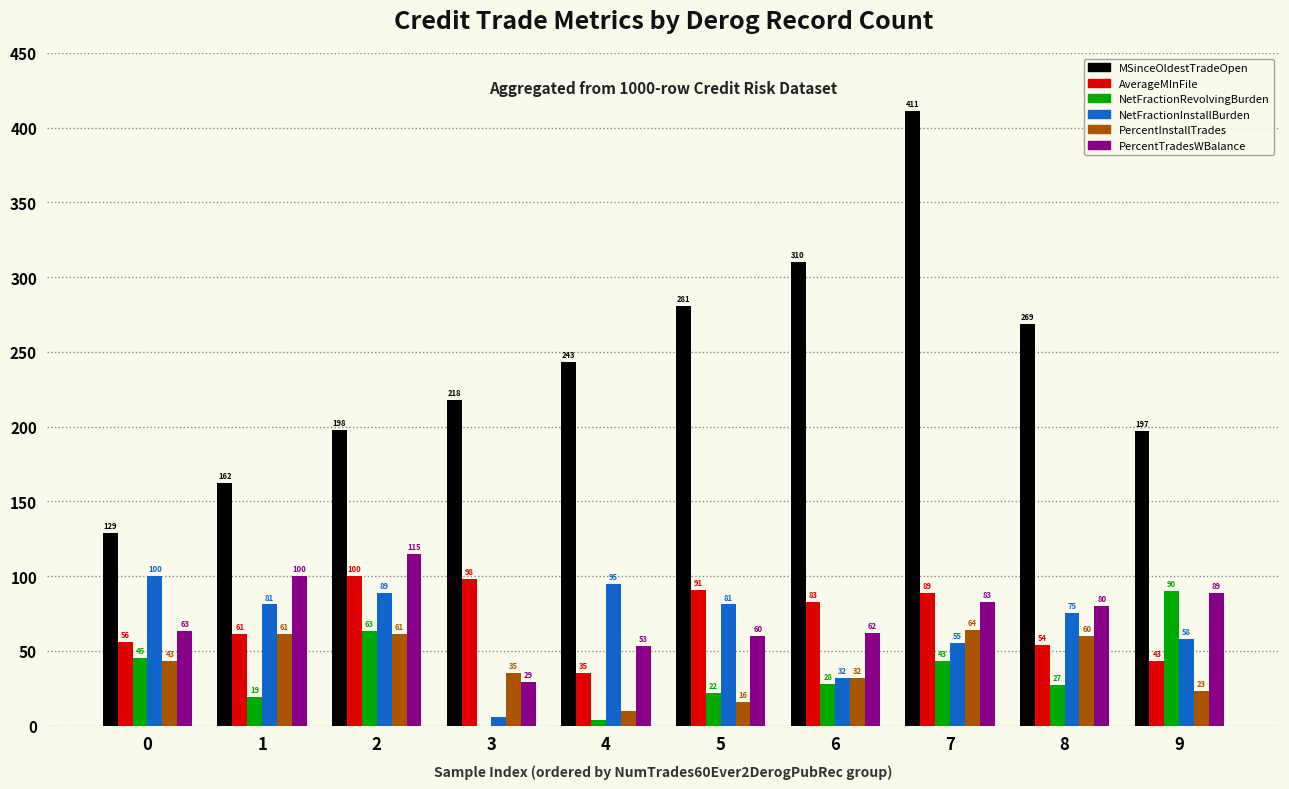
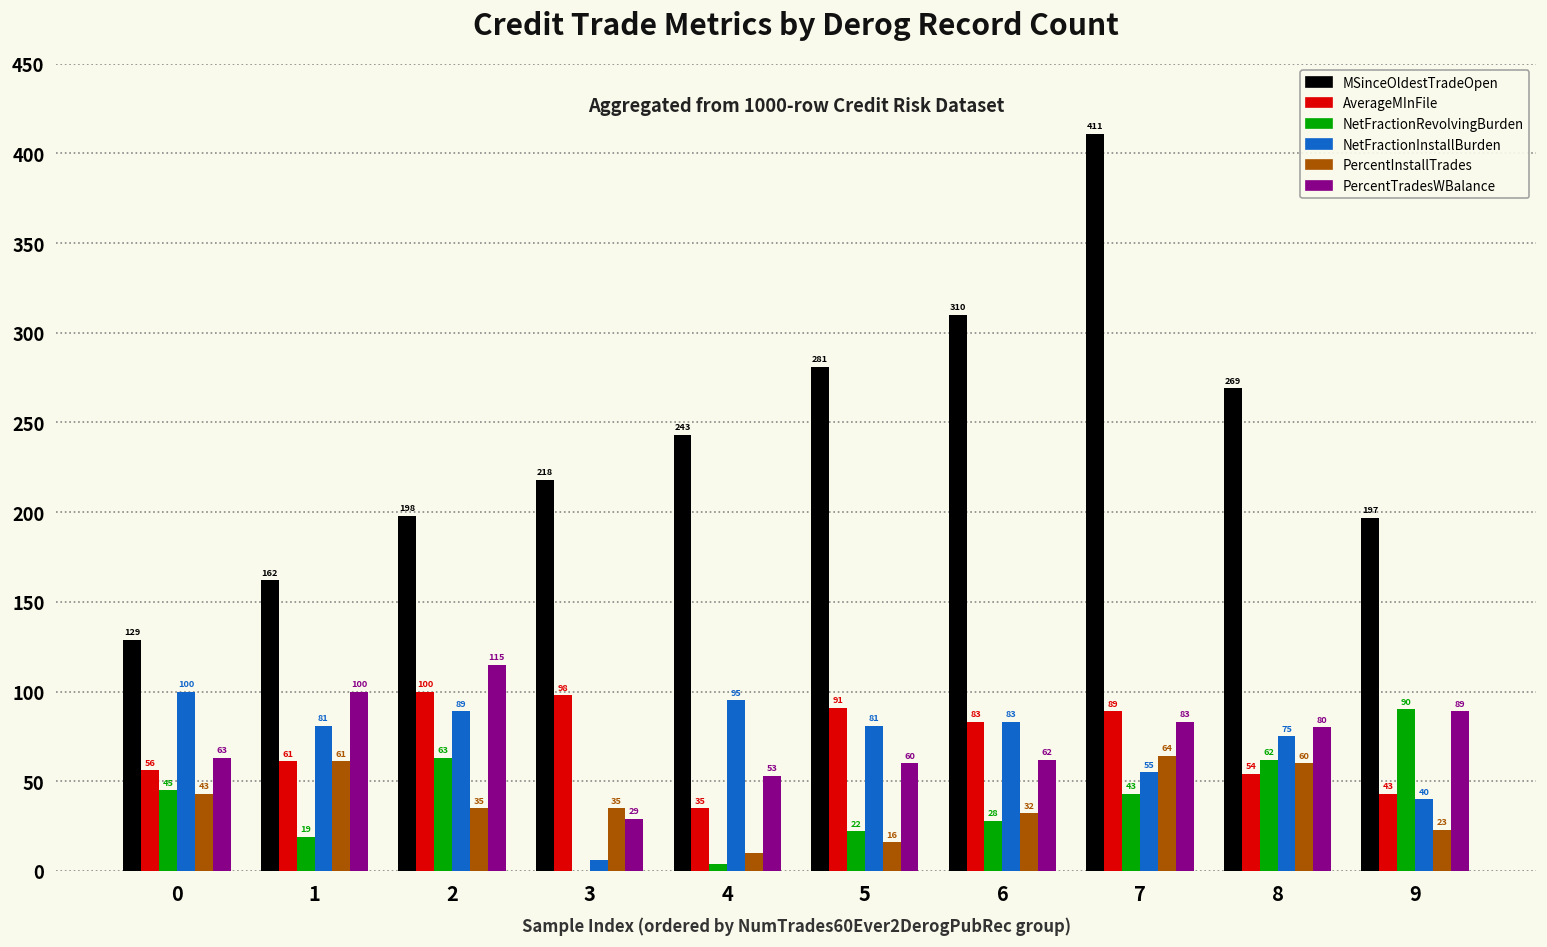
  {
    "MSinceOldestTradeOpen": {
      "0": 129,
      "1": 162,
      "2": 198,
      "3": 218,
      "4": 243,
      "5": 281,
      "6": 310,
      "7": 411,
      "8": 269,
      "9": 197
    },
    "AverageMInFile": {
      "0": 56,
      "1": 61,
      "2": 100,
      "3": 98,
      "4": 35,
      "5": 91,
      "6": 83,
      "7": 89,
      "8": 54,
      "9": 43
    },
    "NetFractionRevolvingBurden": {
      "0": 45,
      "1": 19,
      "2": 63,
      "5": 22,
      "6": 28,
      "7": 43,
-     "8": 27,
+     "8": 62,
      "9": 90
    },
    "NetFractionInstallBurden": {
      "0": 100,
      "1": 81,
      "2": 89,
      "4": 95,
      "5": 81,
-     "6": 32,
+     "6": 83,
      "7": 55,
      "8": 75,
-     "9": 58
+     "9": 40
    },
    "PercentInstallTrades": {
      "0": 43,
      "1": 61,
-     "2": 61,
+     "2": 35,
      "3": 35,
      "5": 16,
      "6": 32,
      "7": 64,
      "8": 60,
      "9": 23
    },
    "PercentTradesWBalance": {
      "0": 63,
      "1": 100,
      "2": 115,
      "3": 29,
      "4": 53,
      "5": 60,
      "6": 62,
      "7": 83,
      "8": 80,
      "9": 89
    }
  }
